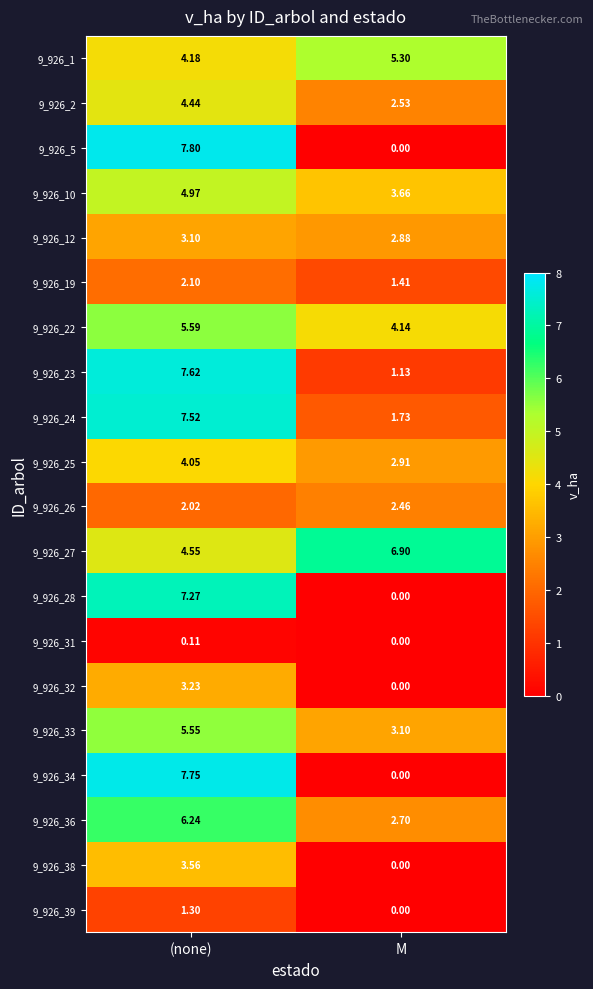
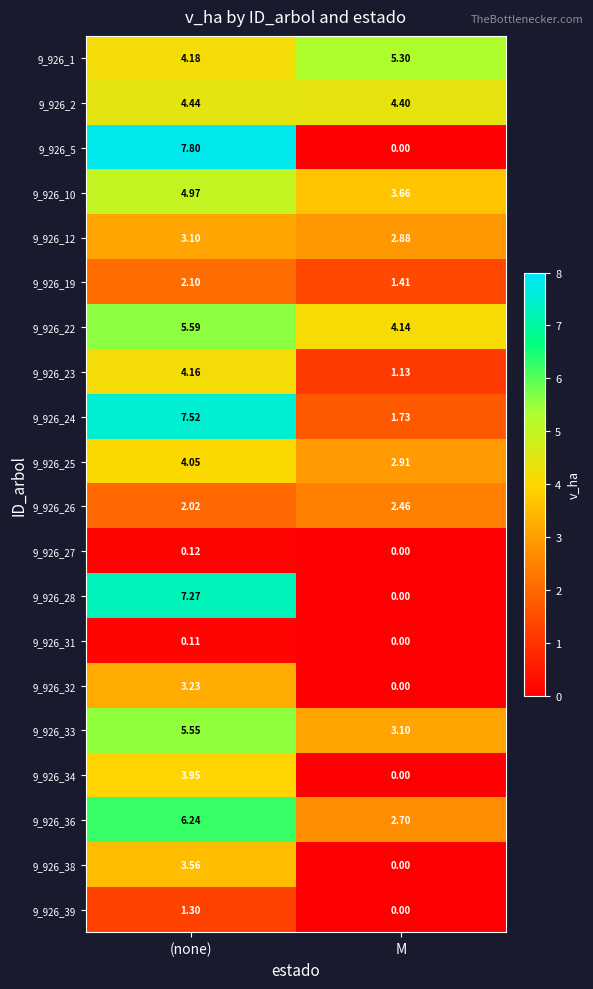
  {
    "9_926_1": {
      "(none)": 4.18,
      "M": 5.30
    },
    "9_926_2": {
      "(none)": 4.44,
-     "M": 2.53
+     "M": 4.40
    },
    "9_926_5": {
      "(none)": 7.80,
      "M": 0.00
    },
    "9_926_10": {
      "(none)": 4.97,
      "M": 3.66
    },
    "9_926_12": {
      "(none)": 3.10,
      "M": 2.88
    },
    "9_926_19": {
      "(none)": 2.10,
      "M": 1.41
    },
    "9_926_22": {
      "(none)": 5.59,
      "M": 4.14
    },
    "9_926_23": {
-     "(none)": 7.62,
+     "(none)": 4.16,
      "M": 1.13
    },
    "9_926_24": {
      "(none)": 7.52,
      "M": 1.73
    },
    "9_926_25": {
      "(none)": 4.05,
      "M": 2.91
    },
    "9_926_26": {
      "(none)": 2.02,
      "M": 2.46
    },
    "9_926_27": {
-     "(none)": 4.55,
-     "M": 6.90
+     "(none)": 0.12,
+     "M": 0.00
    },
    "9_926_28": {
      "(none)": 7.27,
      "M": 0.00
    },
    "9_926_31": {
      "(none)": 0.11,
      "M": 0.00
    },
    "9_926_32": {
      "(none)": 3.23,
      "M": 0.00
    },
    "9_926_33": {
      "(none)": 5.55,
      "M": 3.10
    },
    "9_926_34": {
-     "(none)": 7.75,
+     "(none)": 3.95,
      "M": 0.00
    },
    "9_926_36": {
      "(none)": 6.24,
      "M": 2.70
    },
    "9_926_38": {
      "(none)": 3.56,
      "M": 0.00
    },
    "9_926_39": {
      "(none)": 1.30,
      "M": 0.00
    }
  }
